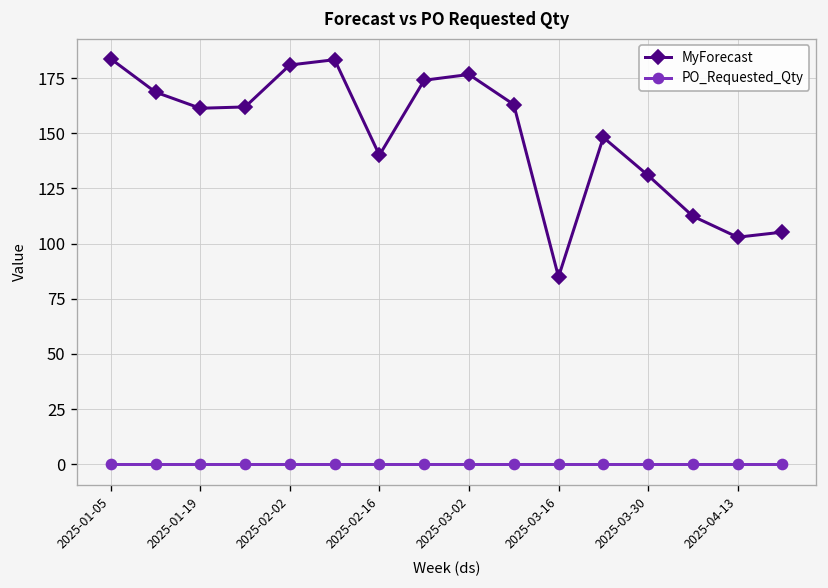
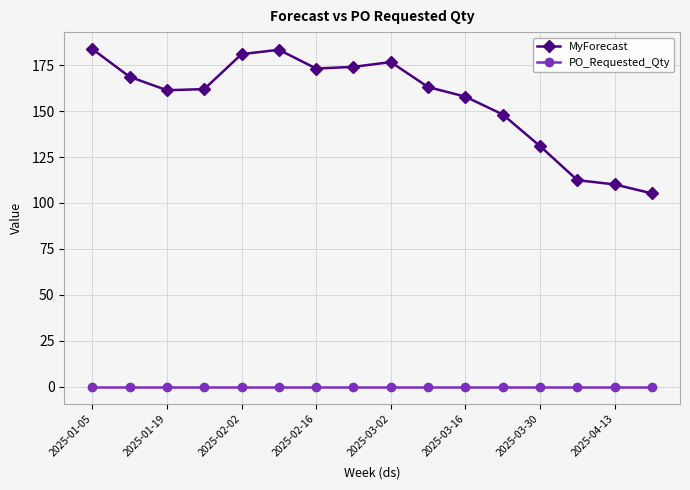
  {
    "MyForecast": {
      "2025-01-05": 184,
      "2025-01-19": 161,
      "2025-02-02": 181,
-     "2025-02-16": 140,
+     "2025-02-16": 173,
      "2025-03-02": 177,
-     "2025-03-16": 85,
+     "2025-03-16": 158,
      "2025-03-30": 131,
-     "2025-04-13": 103
+     "2025-04-13": 110
    },
    "PO_Requested_Qty": {
      "2025-01-05": 0,
      "2025-01-19": 0,
      "2025-02-02": 0,
      "2025-02-16": 0,
      "2025-03-02": 0,
      "2025-03-16": 0,
      "2025-03-30": 0,
      "2025-04-13": 0
    }
  }
